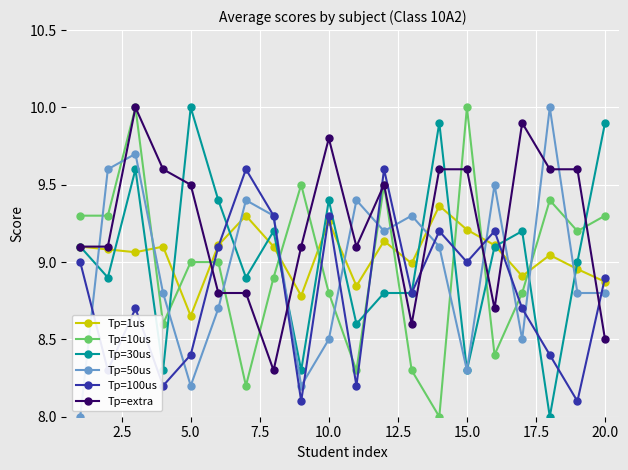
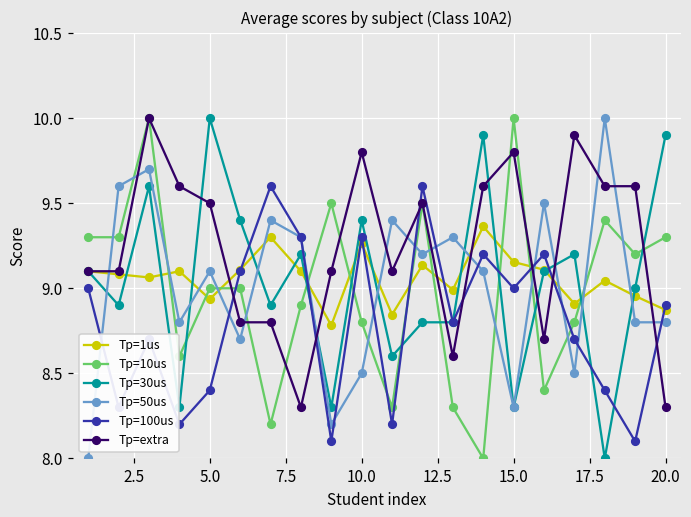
  {
    "Tp=1us": {
-     "5.0": 8.65,
+     "5.0": 8.94,
      "10.0": 9.26,
-     "15.0": 9.21,
+     "15.0": 9.15,
      "20.0": 8.87
    },
    "Tp=10us": {
      "5.0": 9.00,
      "10.0": 8.80,
      "15.0": 10.00,
      "20.0": 9.30
    },
    "Tp=30us": {
      "5.0": 10.00,
      "10.0": 9.40,
      "20.0": 9.90
    },
    "Tp=50us": {
-     "5.0": 8.2,
+     "5.0": 9.1,
      "10.0": 8.5,
      "20.0": 8.8
    },
    "Tp=100us": {
      "5.0": 8.40,
      "10.0": 9.30,
      "15.0": 9.00,
      "20.0": 8.90
    },
    "Tp=extra": {
      "5.0": 9.5,
      "10.0": 9.8,
-     "15.0": 9.6,
-     "20.0": 8.5
+     "15.0": 9.8,
+     "20.0": 8.3
    }
  }
